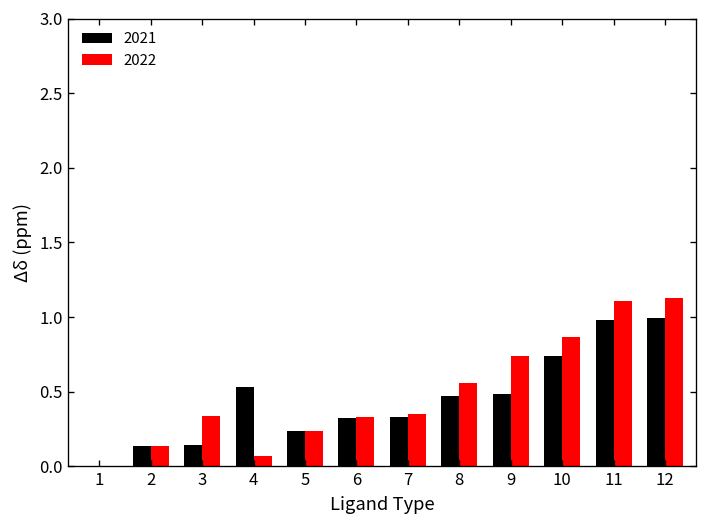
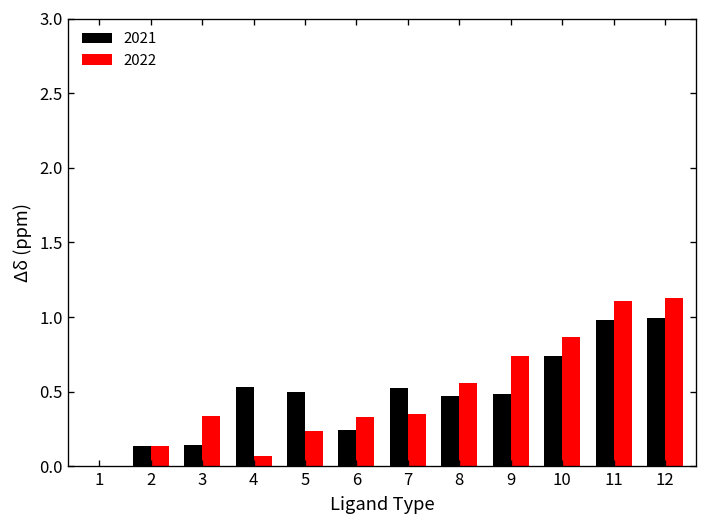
  {
    "2021": {
      "2": 0.14,
      "3": 0.14,
      "4": 0.53,
-     "5": 0.24,
-     "6": 0.32,
-     "7": 0.33,
+     "5": 0.50,
+     "6": 0.24,
+     "7": 0.53,
      "8": 0.47,
      "9": 0.49,
      "10": 0.74,
      "11": 0.98,
      "12": 0.99
    },
    "2022": {
      "2": 0.14,
      "3": 0.34,
      "4": 0.07,
      "5": 0.24,
      "6": 0.33,
      "7": 0.35,
      "8": 0.56,
      "9": 0.74,
      "10": 0.86,
      "11": 1.11,
      "12": 1.13
    }
  }
